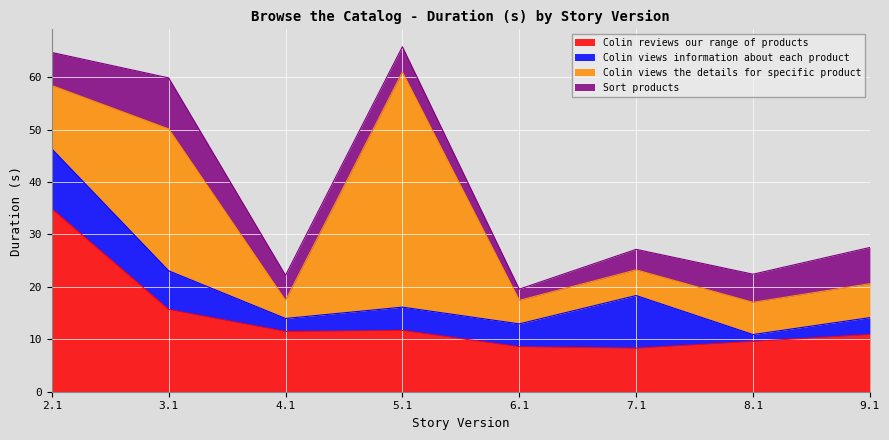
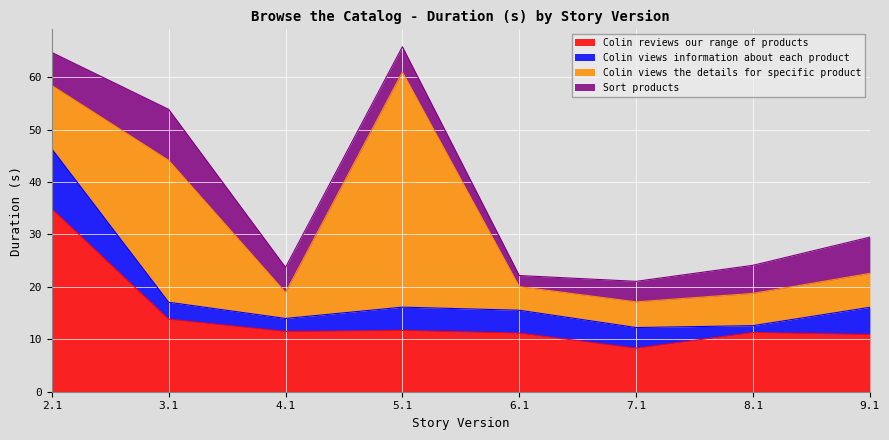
  {
    "Colin reviews our range of products": {
      "2.1": 35,
-     "3.1": 16,
+     "3.1": 14,
      "4.1": 11,
      "5.1": 12,
-     "6.1": 9,
+     "6.1": 11,
      "7.1": 8,
-     "8.1": 10,
+     "8.1": 11,
      "9.1": 11
    },
    "Colin views information about each product": {
      "2.1": 11,
-     "3.1": 7,
+     "3.1": 3,
      "4.1": 2,
      "5.1": 4,
      "6.1": 4,
-     "7.1": 10,
+     "7.1": 4,
      "8.1": 1,
-     "9.1": 3
+     "9.1": 5
    },
    "Colin views the details for specific product": {
      "2.1": 12,
      "3.1": 27,
-     "4.1": 3,
+     "4.1": 5,
      "5.1": 45,
      "6.1": 4,
      "7.1": 5,
      "8.1": 6,
      "9.1": 6
    },
    "Sort products": {
      "2.1": 6,
      "3.1": 10,
      "4.1": 5,
      "5.1": 5,
      "6.1": 2,
      "7.1": 4,
      "8.1": 5,
      "9.1": 7
    }
  }
